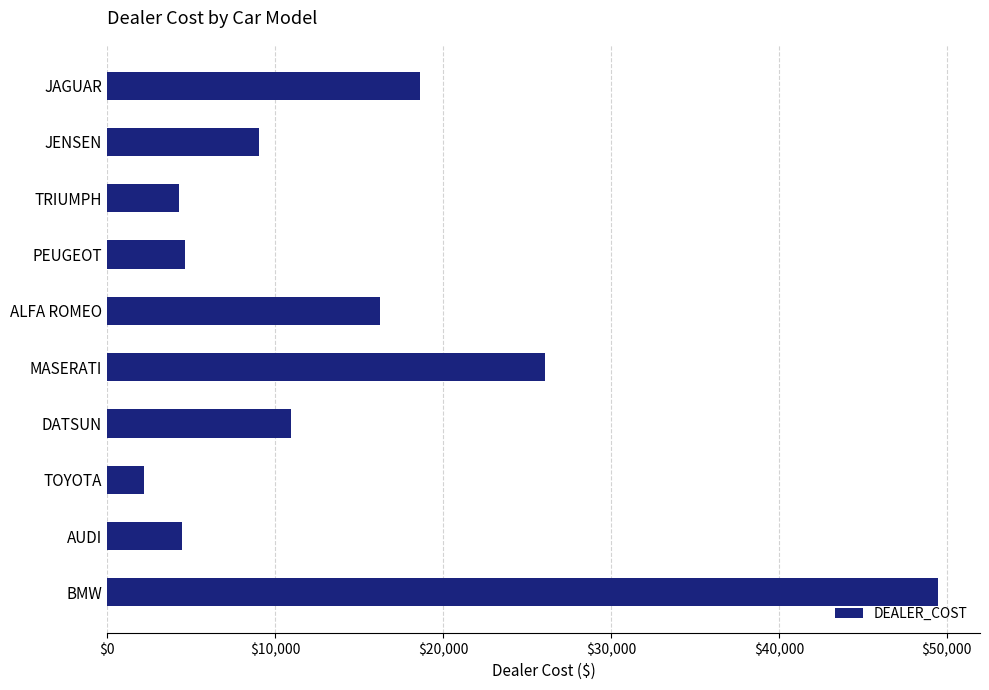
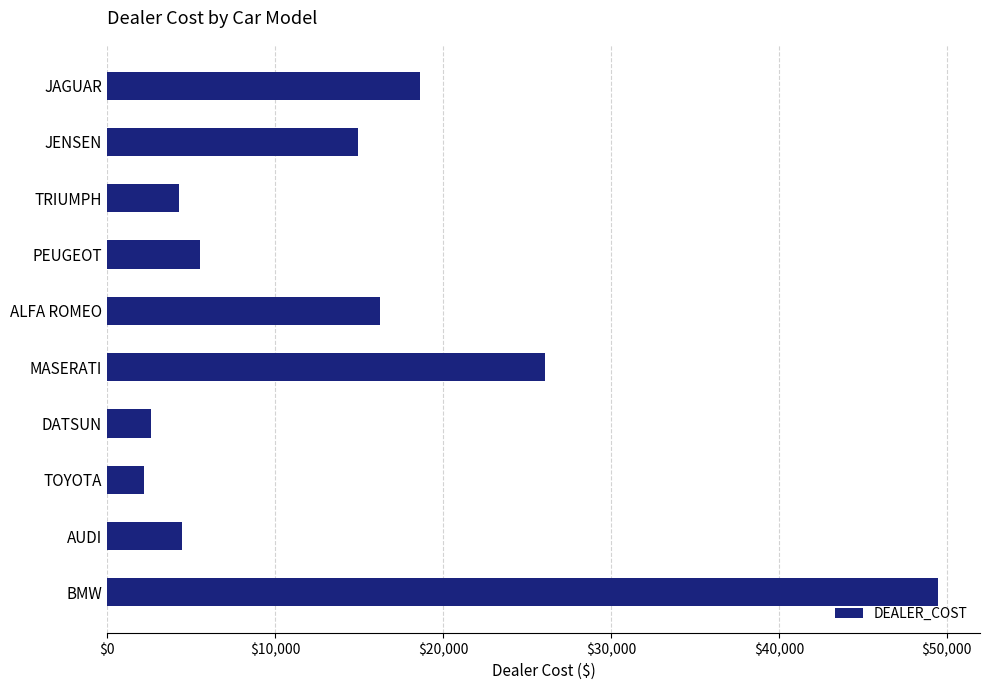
  {
    "JAGUAR": "$18,600",
-   "JENSEN": "$9,000",
+   "JENSEN": "$14,900",
    "TRIUMPH": "$4,300",
-   "PEUGEOT": "$4,600",
+   "PEUGEOT": "$5,600",
    "ALFA ROMEO": "$16,200",
    "MASERATI": "$26,100",
-   "DATSUN": "$11,000",
+   "DATSUN": "$2,600",
    "TOYOTA": "$2,200",
    "AUDI": "$4,500",
    "BMW": "$49,500"
  }
